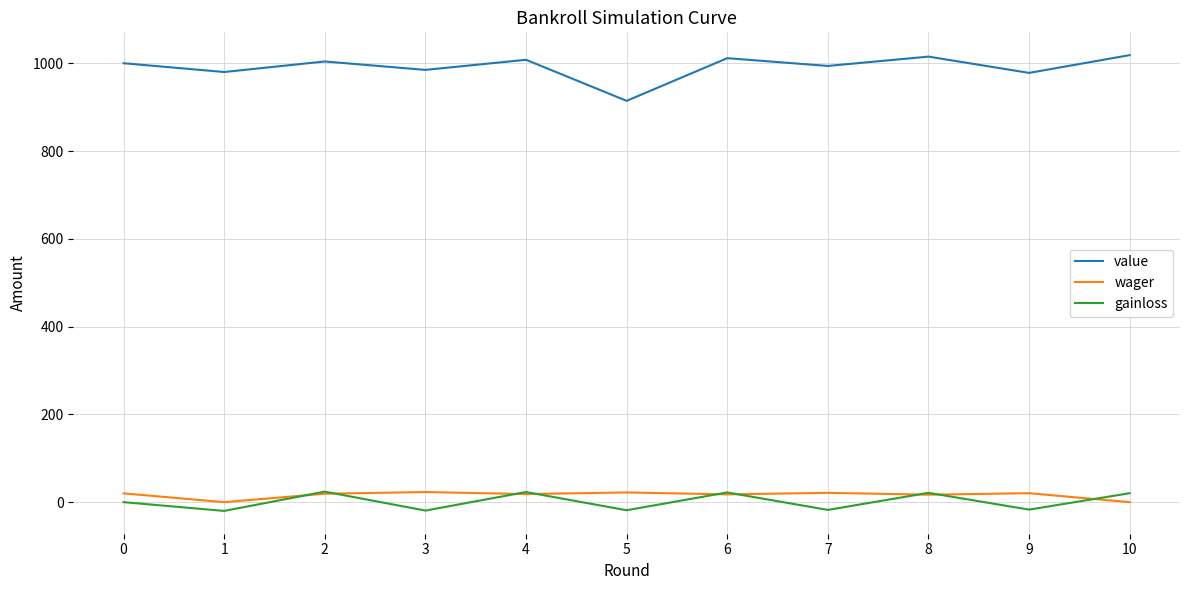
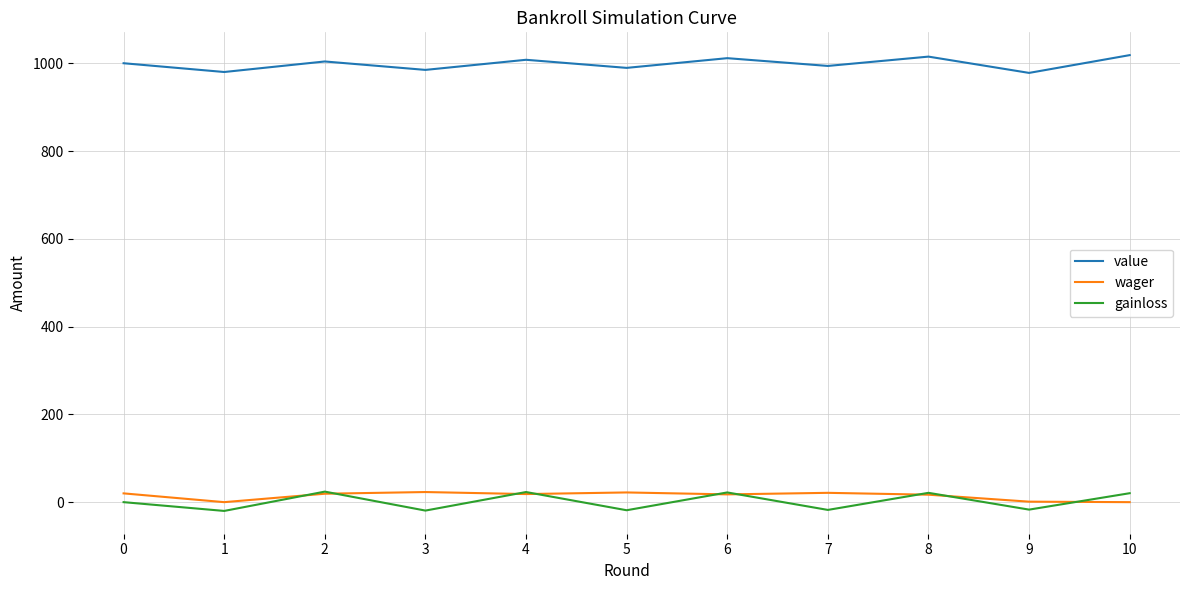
  {
    "value": {
      "0": 1000,
      "1": 980,
      "2": 1000,
      "3": 980,
      "4": 1010,
-     "5": 910,
+     "5": 990,
      "6": 1010,
      "7": 990,
      "8": 1020,
      "9": 980,
      "10": 1020
    },
    "wager": {
      "0": 20,
      "1": 0,
      "3": 20,
      "5": 20,
      "7": 20,
-     "9": 20,
+     "9": 0,
      "10": 0
    },
    "gainloss": {
      "0": 0,
      "1": -20,
      "3": -20,
      "5": -20,
      "7": -20,
      "9": -20,
      "10": 20
    }
  }
